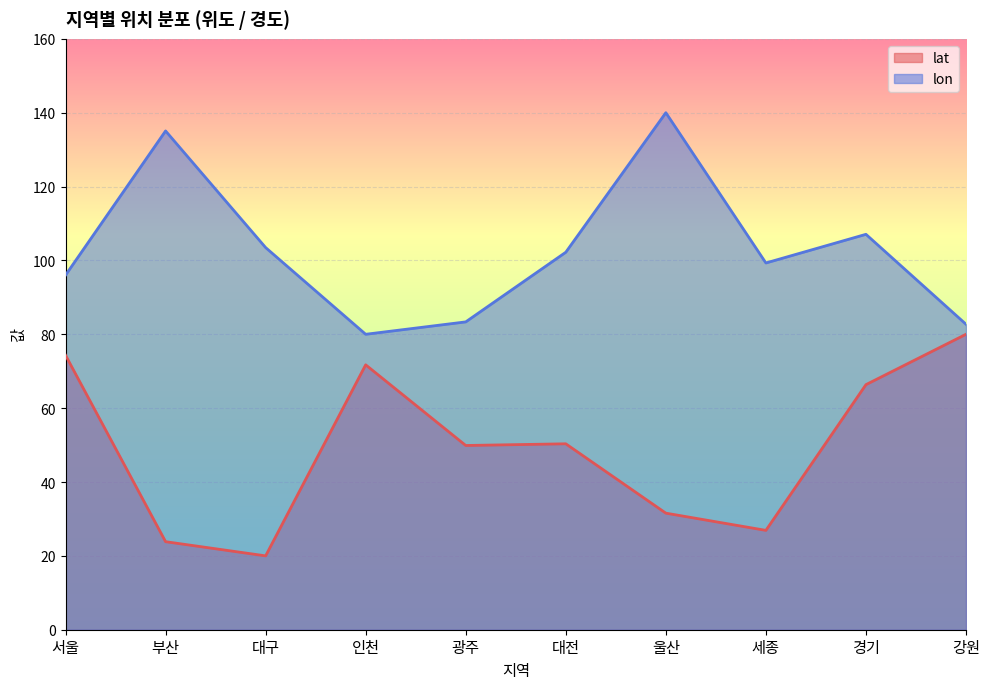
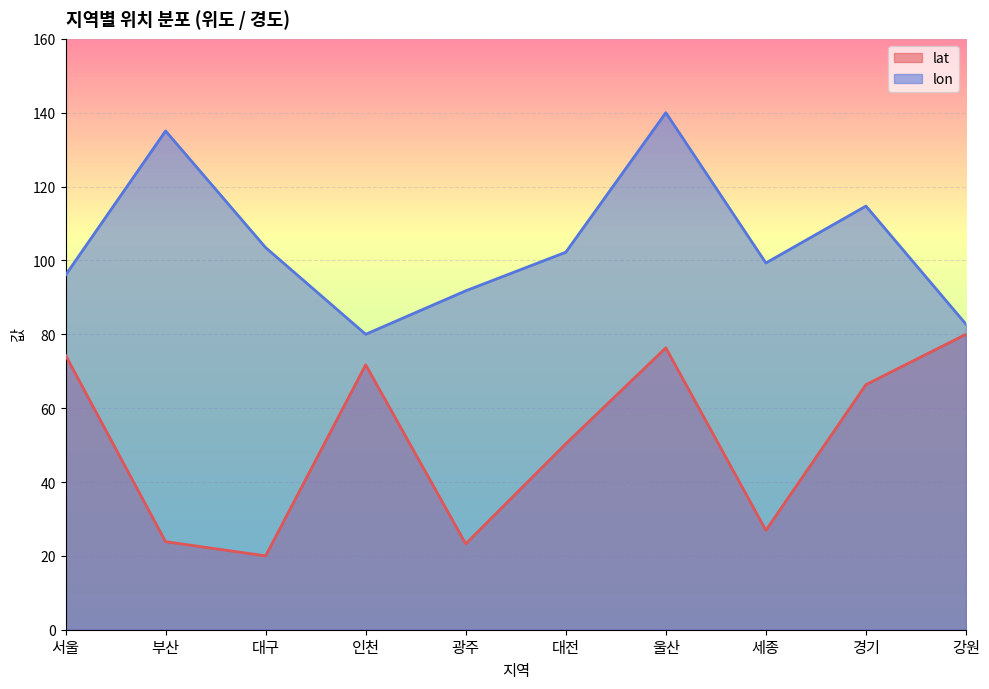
  {
    "lat": {
      "서울": 74,
      "부산": 24,
      "대구": 20,
      "인천": 72,
-     "광주": 50,
+     "광주": 23,
      "대전": 50,
-     "울산": 32,
+     "울산": 76,
      "세종": 27,
      "경기": 66,
      "강원": 80
    },
    "lon": {
      "서울": 96,
      "부산": 135,
      "대구": 103,
      "인천": 80,
-     "광주": 83,
+     "광주": 92,
      "대전": 102,
      "울산": 140,
      "세종": 99,
-     "경기": 107,
+     "경기": 115,
      "강원": 83
    }
  }
